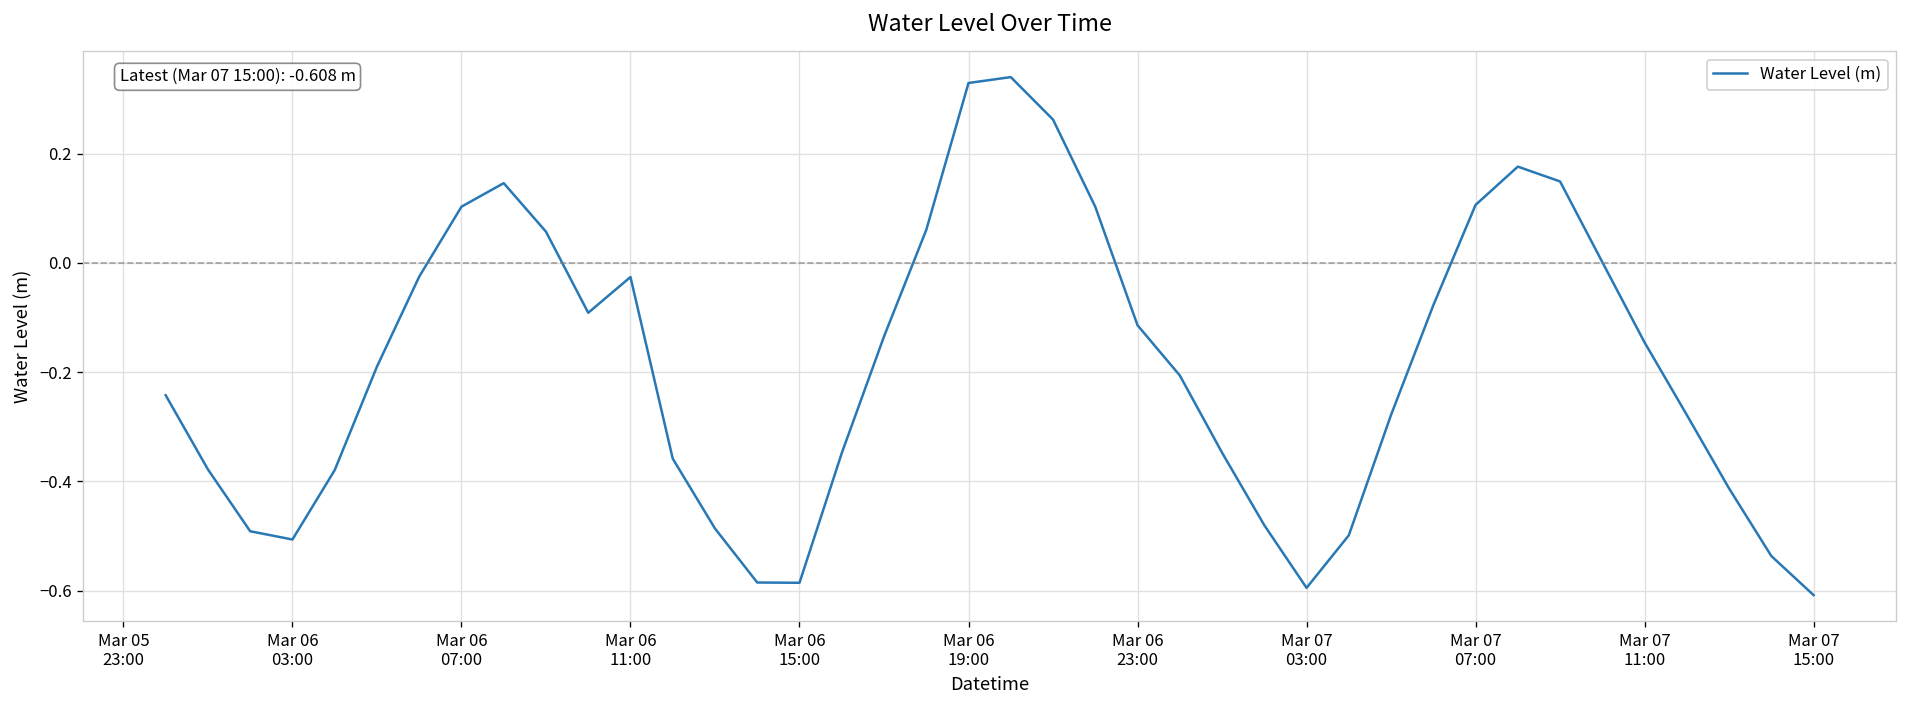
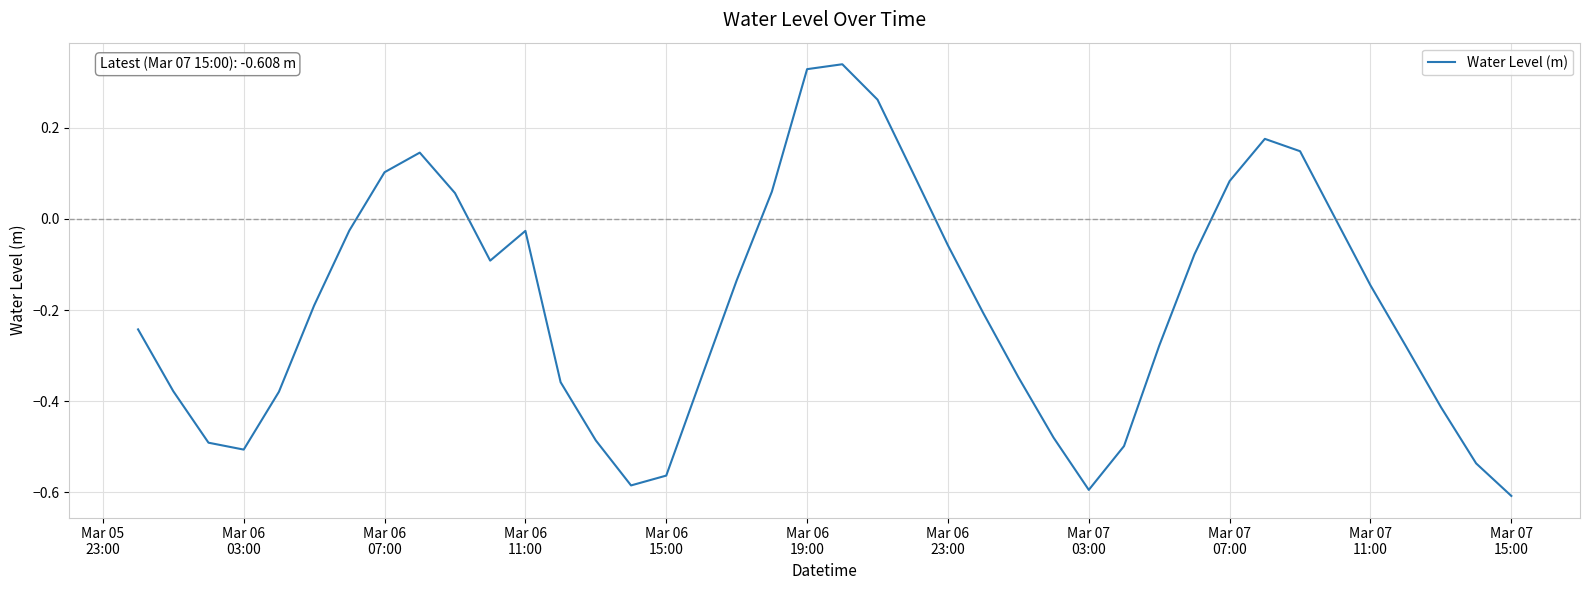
  {
    "Mar 06 03:00": -0.51,
    "Mar 06 07:00": 0.10,
    "Mar 06 11:00": -0.03,
-   "Mar 06 15:00": -0.59,
+   "Mar 06 15:00": -0.56,
    "Mar 06 19:00": 0.33,
-   "Mar 06 23:00": -0.11,
+   "Mar 06 23:00": -0.06,
    "Mar 07 03:00": -0.59,
-   "Mar 07 07:00": 0.11,
+   "Mar 07 07:00": 0.08,
    "Mar 07 11:00": -0.15,
    "Mar 07 15:00": -0.61
  }
